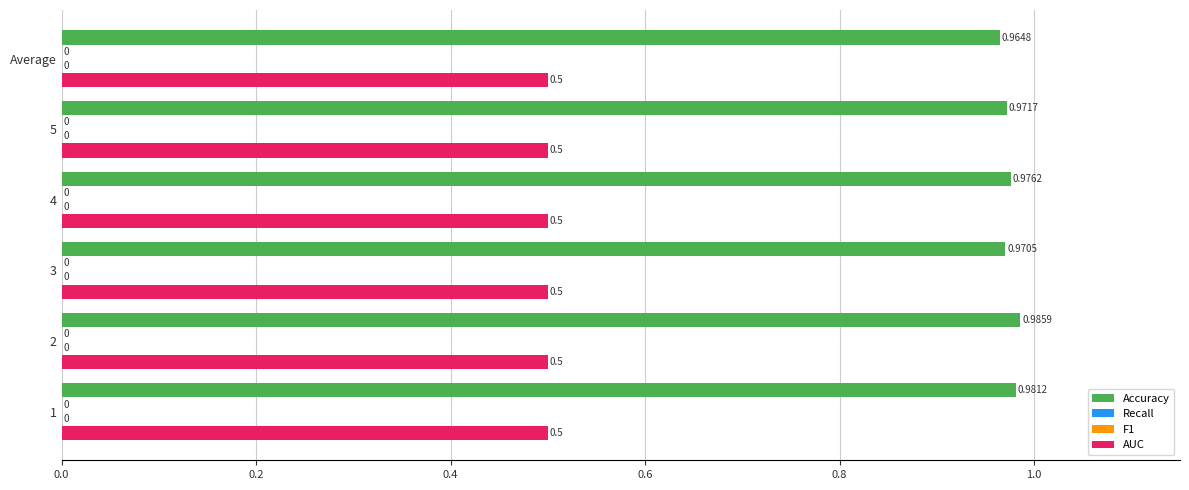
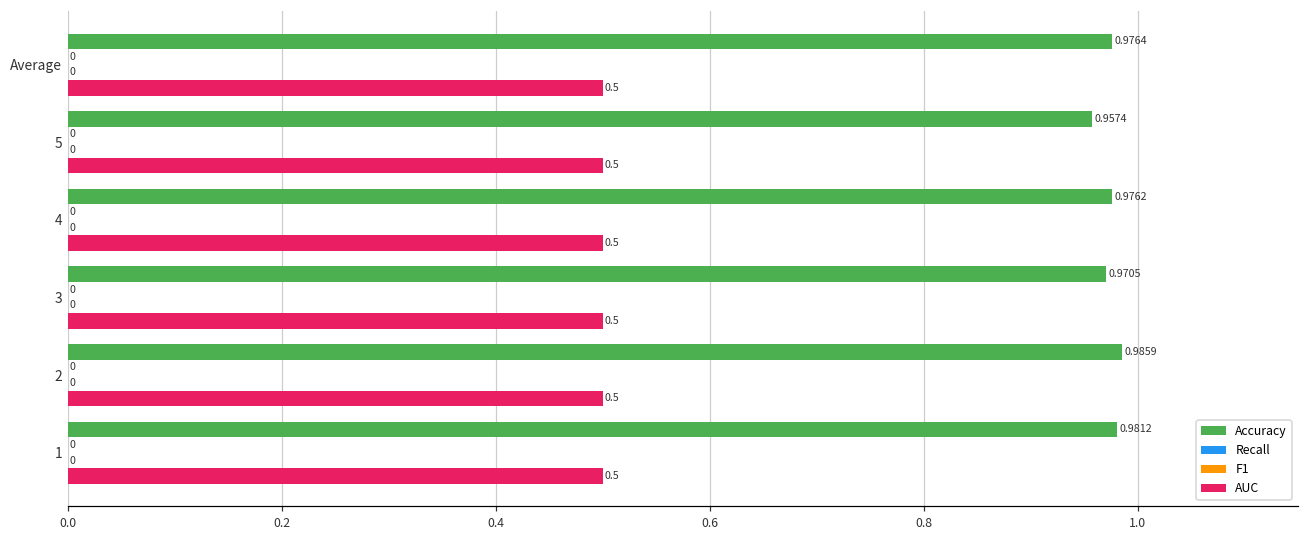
  {
    "Accuracy": {
-     "Average": 0.9648,
-     "5": 0.9717,
+     "Average": 0.9764,
+     "5": 0.9574,
      "4": 0.9762,
      "3": 0.9705,
      "2": 0.9859,
      "1": 0.9812
    },
    "Recall": {
      "Average": 0,
      "5": 0,
      "4": 0,
      "3": 0,
      "2": 0,
      "1": 0
    },
    "F1": {
      "Average": 0,
      "5": 0,
      "4": 0,
      "3": 0,
      "2": 0,
      "1": 0
    },
    "AUC": {
      "Average": 0.5,
      "5": 0.5,
      "4": 0.5,
      "3": 0.5,
      "2": 0.5,
      "1": 0.5
    }
  }
